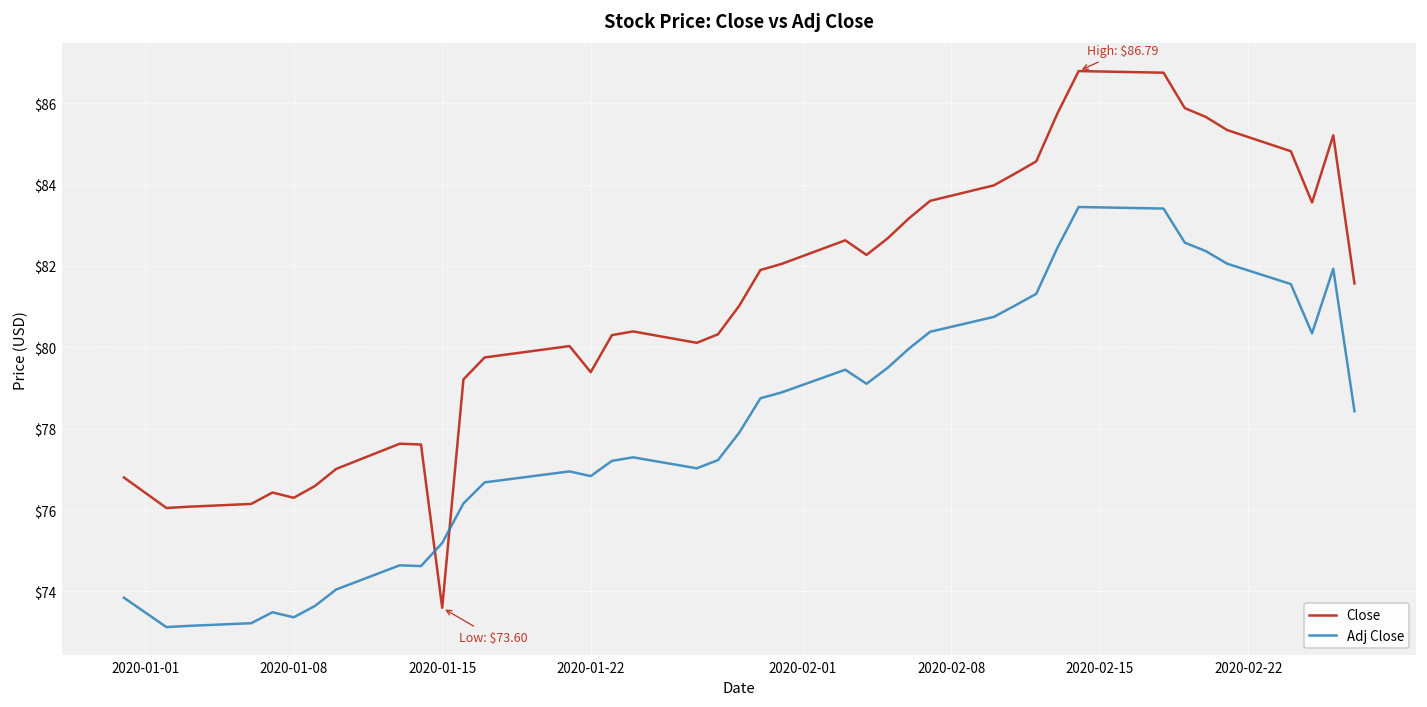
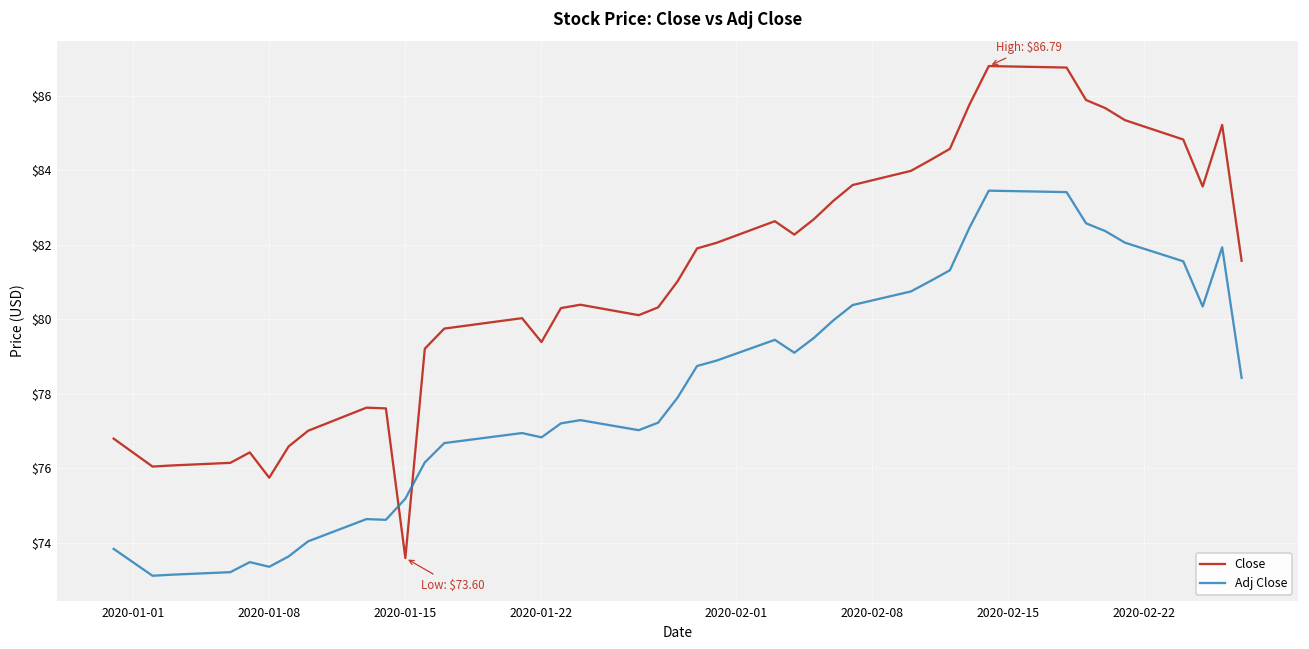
  {
    "Close": {
-     "2020-01-08": "$76.3",
+     "2020-01-08": "$75.8",
      "2020-01-22": "$79.4"
    },
    "Adj Close": {
      "2020-01-08": "$73.4",
      "2020-01-15": "$75.2",
      "2020-01-22": "$76.8"
    }
  }
